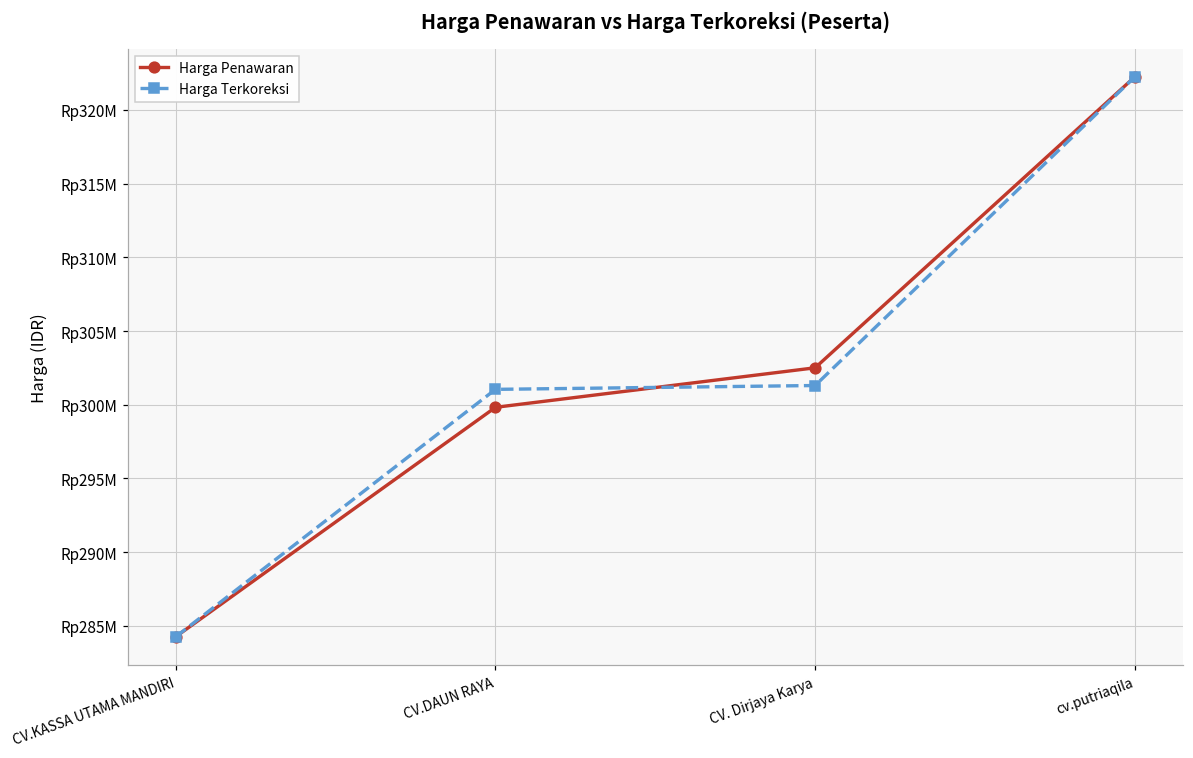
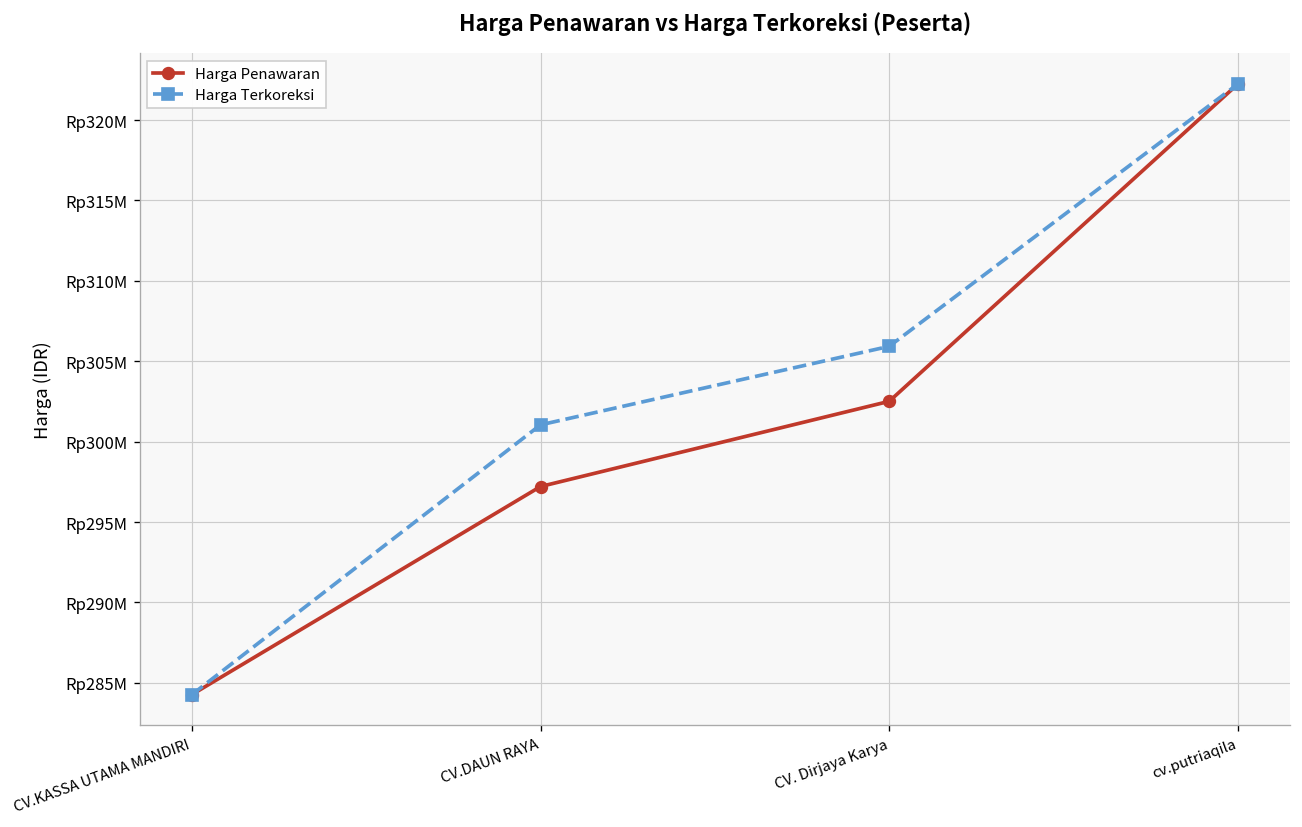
  {
    "Harga Penawaran": {
-     "CV.DAUN RAYA": "Rp299800000",
+     "CV.DAUN RAYA": "Rp297200000",
      "CV. Dirjaya Karya": "Rp302500000"
    },
    "Harga Terkoreksi": {
      "CV.DAUN RAYA": "Rp301000000",
-     "CV. Dirjaya Karya": "Rp301300000"
+     "CV. Dirjaya Karya": "Rp305900000"
    }
  }
